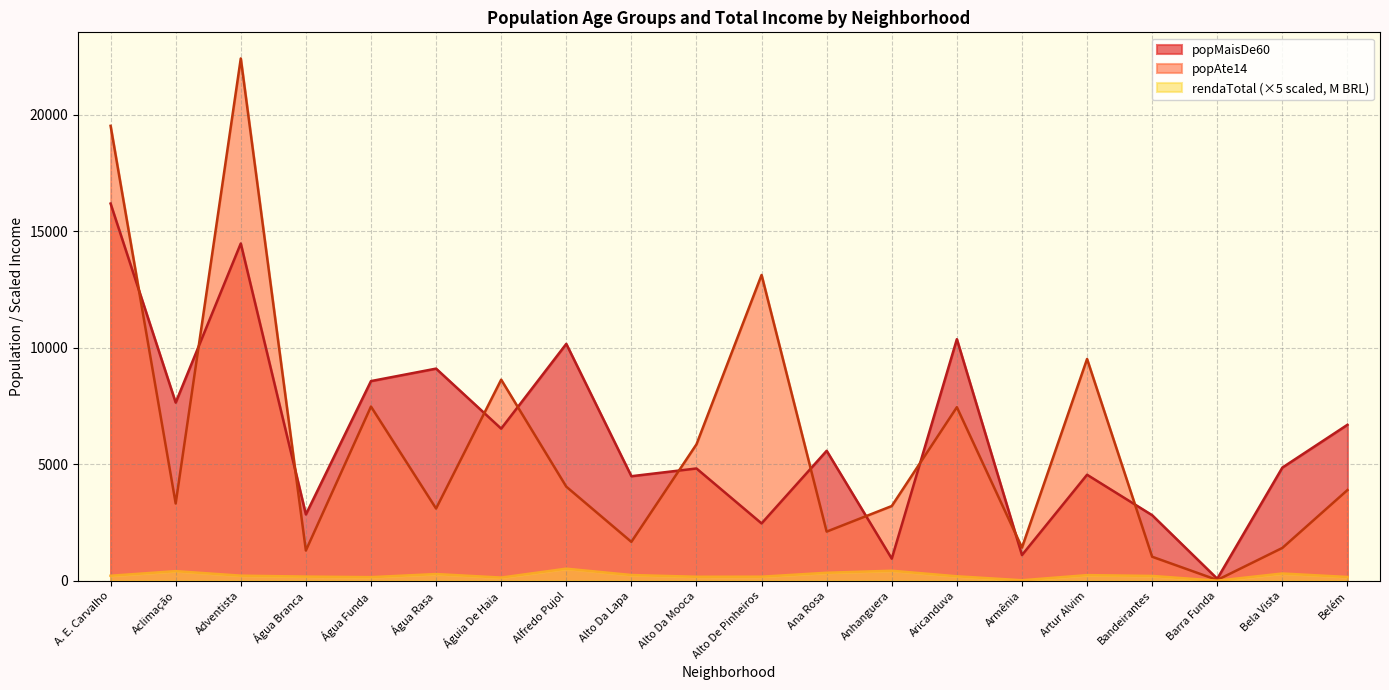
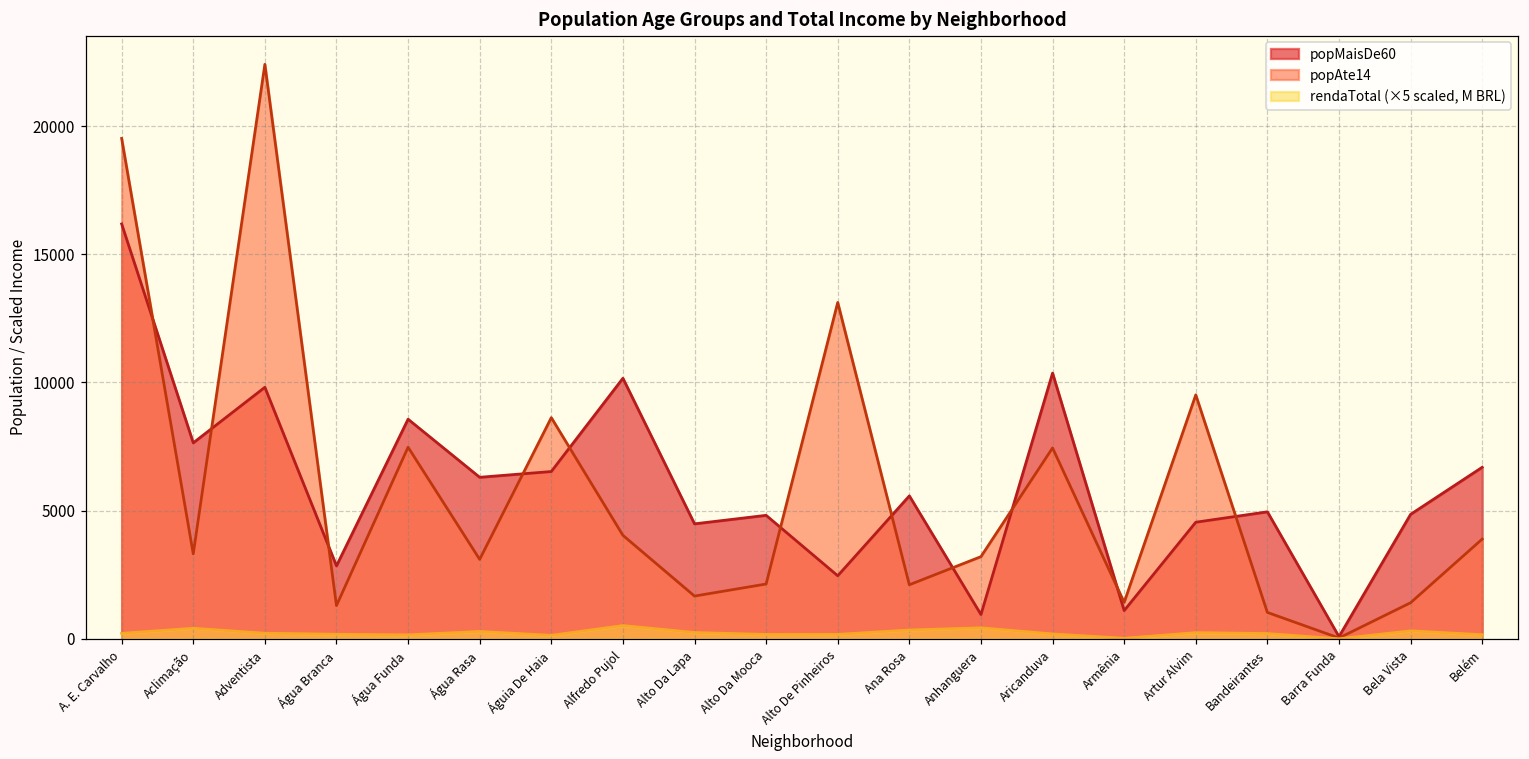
  {
    "popMaisDe60": {
      "A. E. Carvalho": 16200,
      "Aclimação": 7600,
-     "Adventista": 14500,
+     "Adventista": 9800,
      "Água Branca": 2800,
      "Água Funda": 8600,
-     "Água Rasa": 9100,
+     "Água Rasa": 6300,
      "Águia De Haia": 6500,
      "Alfredo Pujol": 10200,
      "Alto Da Lapa": 4500,
      "Alto Da Mooca": 4800,
      "Alto De Pinheiros": 2500,
      "Ana Rosa": 5600,
      "Anhanguera": 900,
      "Aricanduva": 10400,
      "Armênia": 1100,
      "Artur Alvim": 4500,
-     "Bandeirantes": 2800,
+     "Bandeirantes": 5000,
      "Bela Vista": 4900,
      "Belém": 6700
    },
    "popAte14": {
      "A. E. Carvalho": 19500,
      "Aclimação": 3300,
      "Adventista": 22400,
      "Água Branca": 1300,
      "Água Funda": 7500,
      "Água Rasa": 3100,
      "Águia De Haia": 8600,
      "Alfredo Pujol": 4000,
      "Alto Da Lapa": 1700,
-     "Alto Da Mooca": 5900,
+     "Alto Da Mooca": 2100,
      "Alto De Pinheiros": 13100,
      "Ana Rosa": 2100,
      "Anhanguera": 3200,
      "Aricanduva": 7400,
      "Armênia": 1400,
      "Artur Alvim": 9500,
      "Bandeirantes": 1000,
      "Bela Vista": 1400,
      "Belém": 3900
    },
    "rendaTotal (×5 scaled, M BRL)": {
      "A. E. Carvalho": 200,
      "Aclimação": 400,
      "Adventista": 200,
      "Água Branca": 200,
      "Água Funda": 200,
      "Água Rasa": 300,
      "Águia De Haia": 100,
      "Alfredo Pujol": 500,
      "Alto Da Lapa": 200,
      "Alto Da Mooca": 200,
      "Alto De Pinheiros": 200,
      "Ana Rosa": 300,
      "Anhanguera": 400,
      "Aricanduva": 200,
      "Armênia": 0,
      "Artur Alvim": 200,
      "Bandeirantes": 200,
      "Bela Vista": 300,
      "Belém": 200
    }
  }
